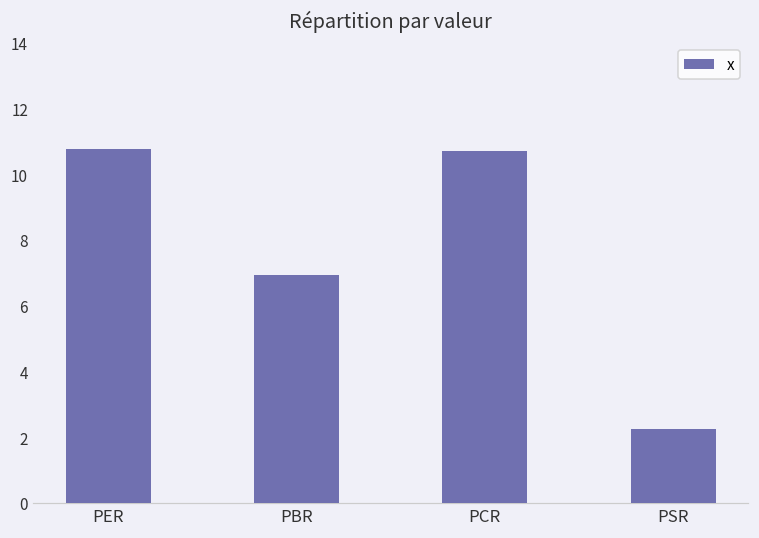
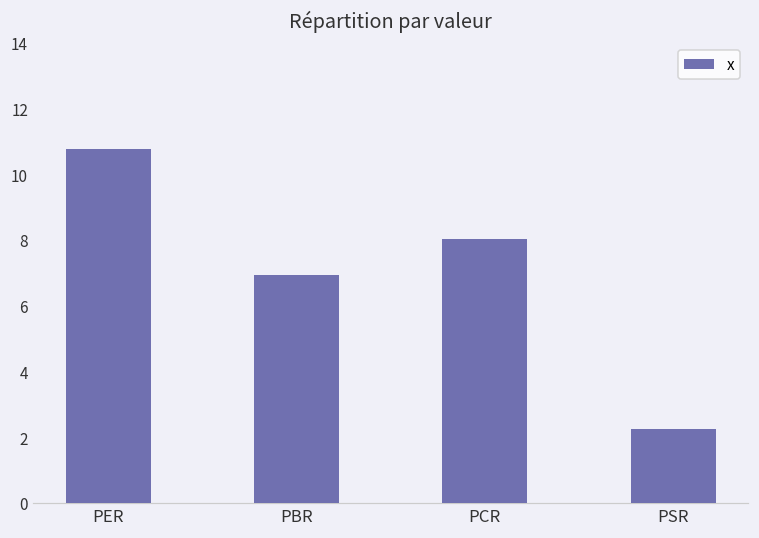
  {
    "PER": 10.8,
    "PBR": 6.9,
-   "PCR": 10.7,
+   "PCR": 8.0,
    "PSR": 2.2
  }
